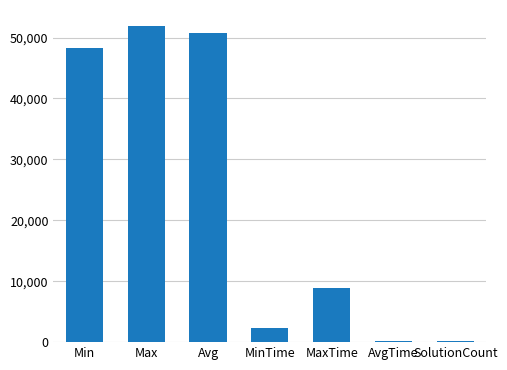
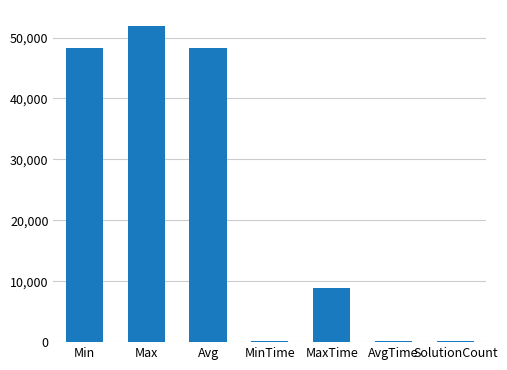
  {
    "Min": "48,000",
    "Max": "52,000",
-   "Avg": "51,000",
-   "MinTime": "2,000",
+   "Avg": "48,000",
+   "MinTime": "0",
    "MaxTime": "9,000"
  }
